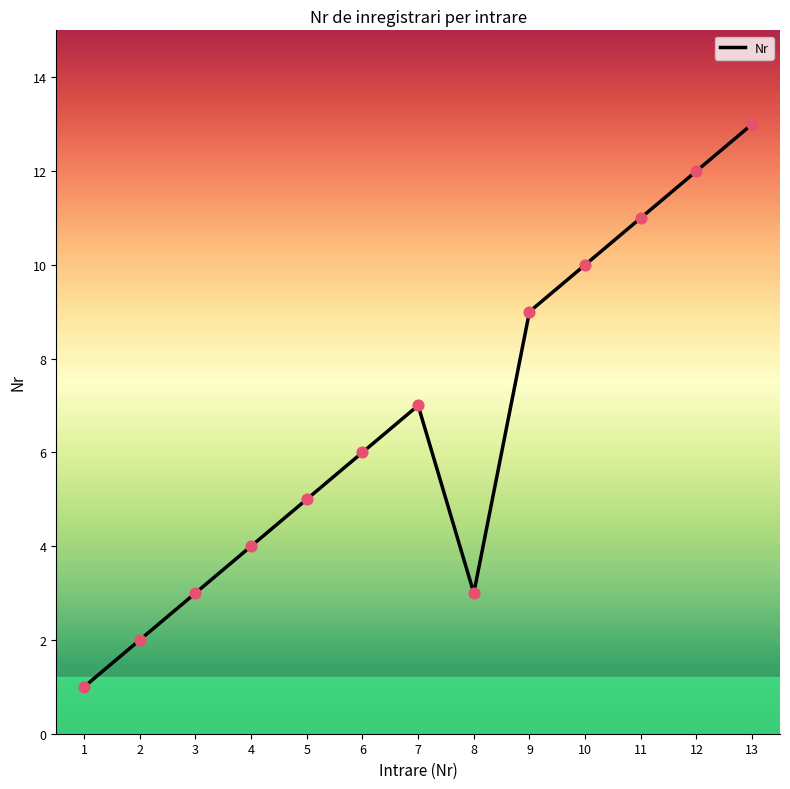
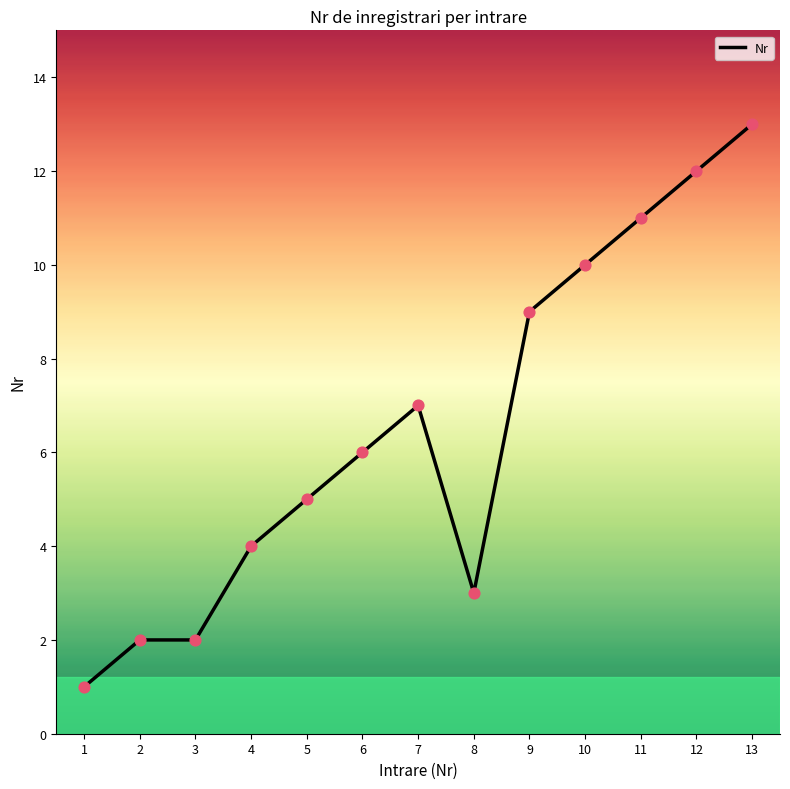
  {
    "2": 2,
-   "3": 3,
+   "3": 2,
    "4": 4,
    "5": 5,
    "6": 6,
    "7": 7,
    "8": 3,
    "9": 9,
    "10": 10,
    "11": 11,
    "12": 12,
    "13": 13
  }
